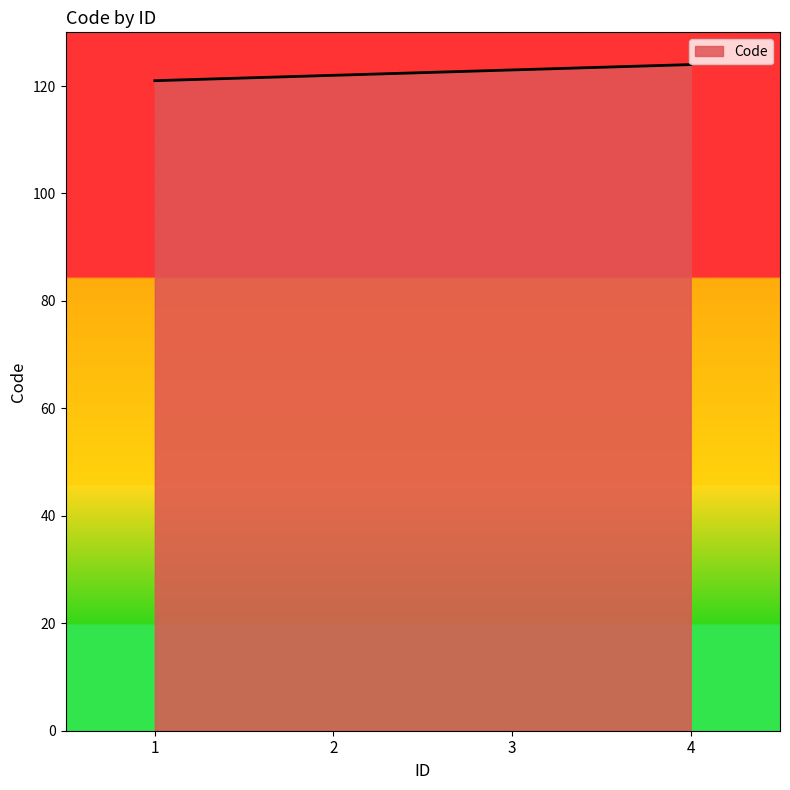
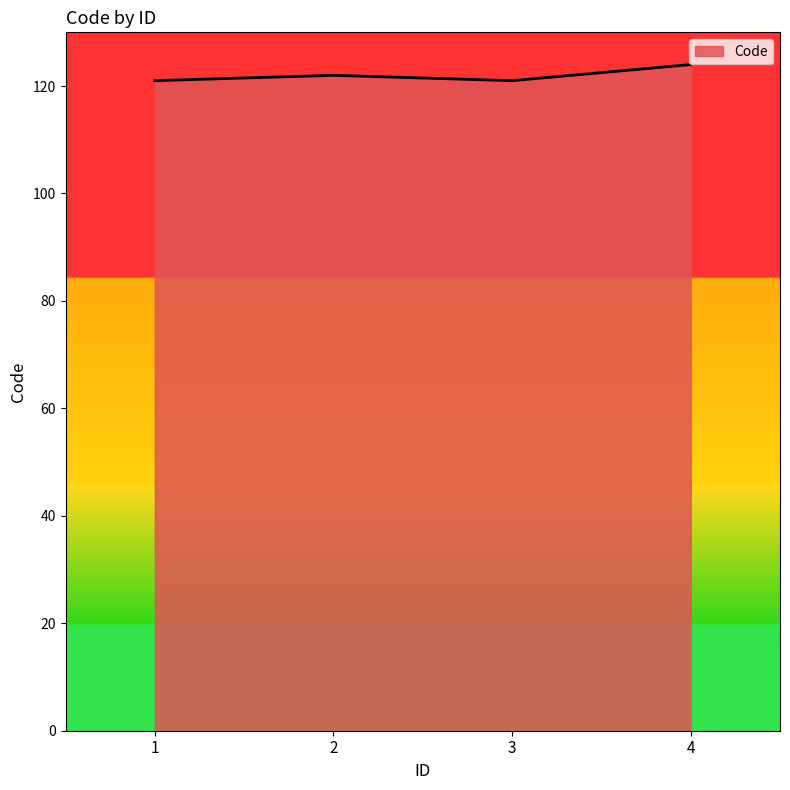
  {
    "1": 121,
    "2": 122,
-   "3": 123,
+   "3": 121,
    "4": 124
  }
